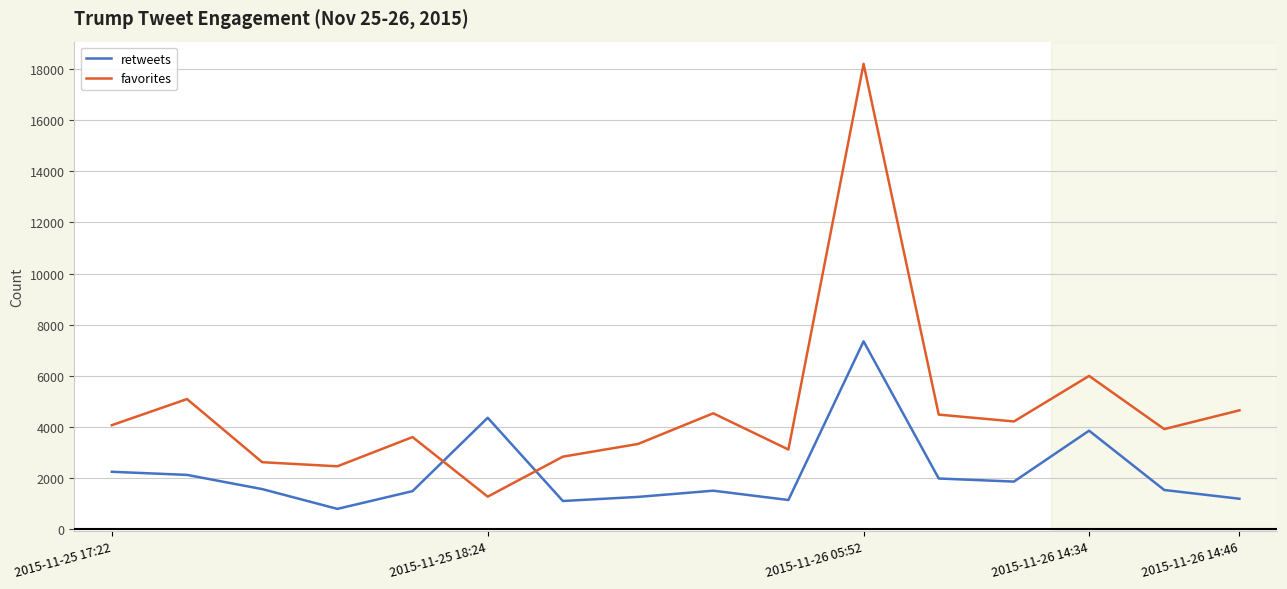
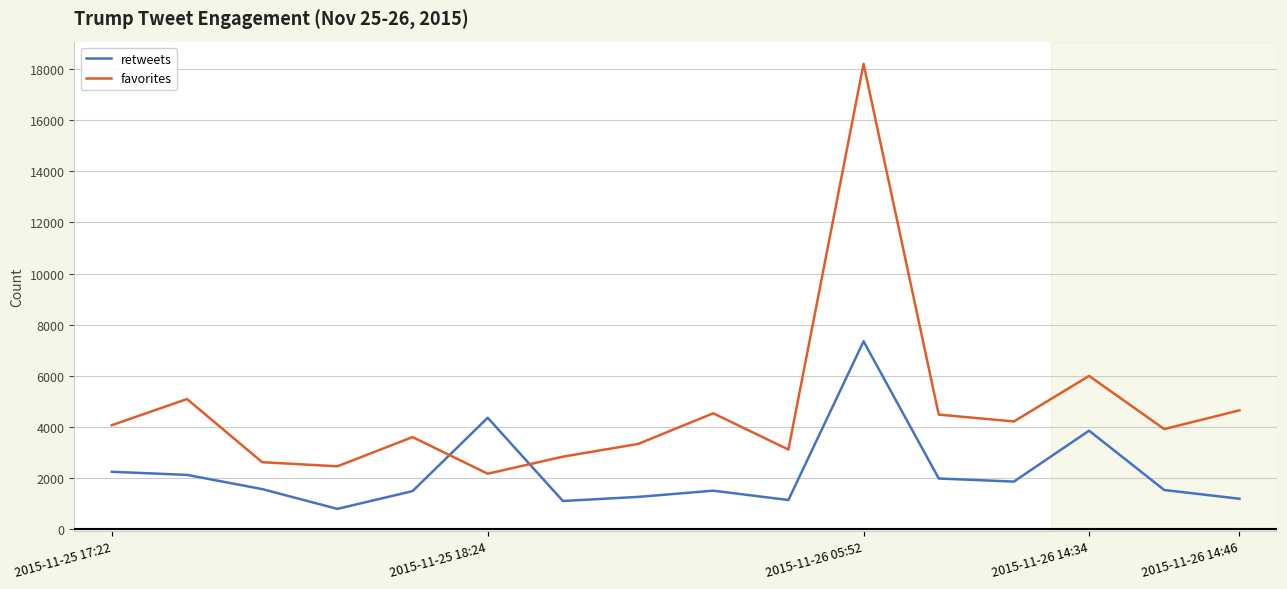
  {
    "retweets": {
      "2015-11-25 17:22": 2300,
      "2015-11-25 18:24": 4400,
      "2015-11-26 05:52": 7400,
      "2015-11-26 14:34": 3900,
      "2015-11-26 14:46": 1200
    },
    "favorites": {
      "2015-11-25 17:22": 4100,
-     "2015-11-25 18:24": 1300,
+     "2015-11-25 18:24": 2200,
      "2015-11-26 05:52": 18200,
      "2015-11-26 14:34": 6000,
      "2015-11-26 14:46": 4700
    }
  }
